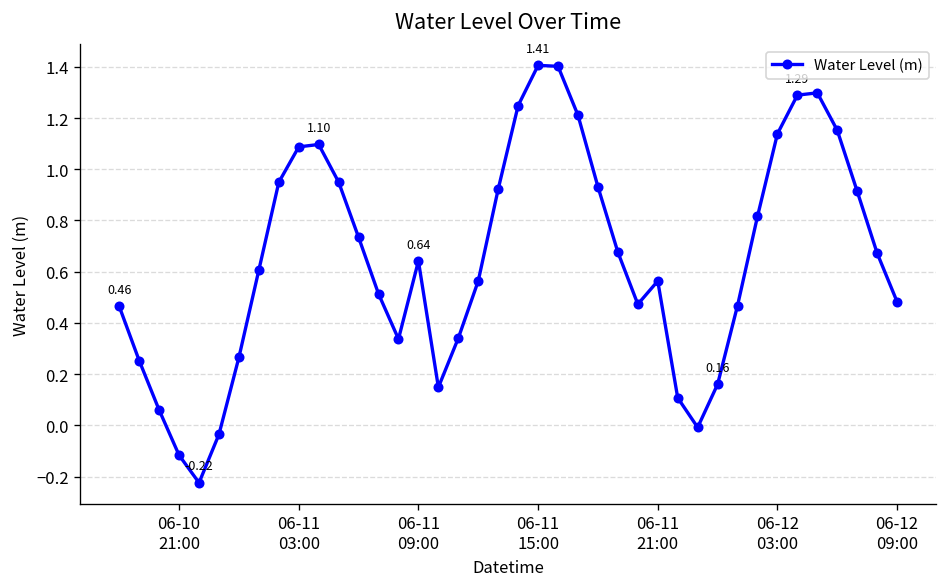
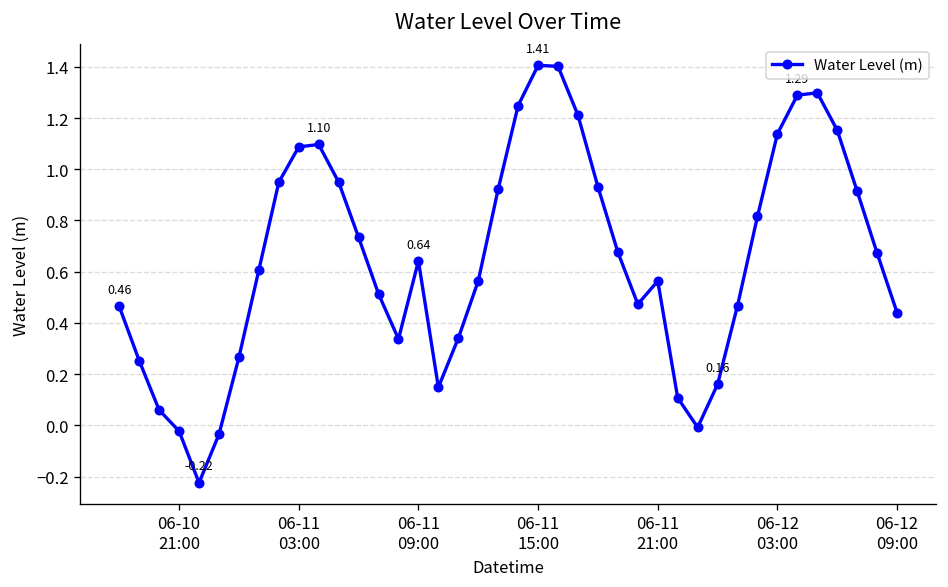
  {
-   "06-10 21:00": -0.12,
+   "06-10 21:00": -0.02,
    "06-11 03:00": 1.09,
    "06-11 21:00": 0.56,
    "06-12 03:00": 1.14,
-   "06-12 09:00": 0.48
+   "06-12 09:00": 0.44
  }
